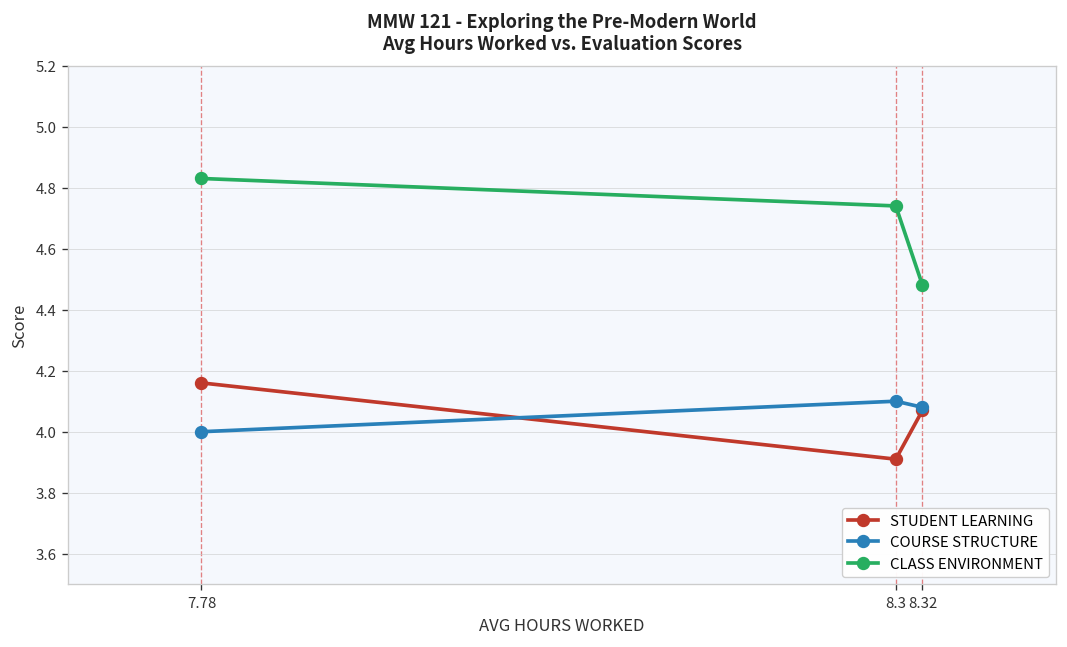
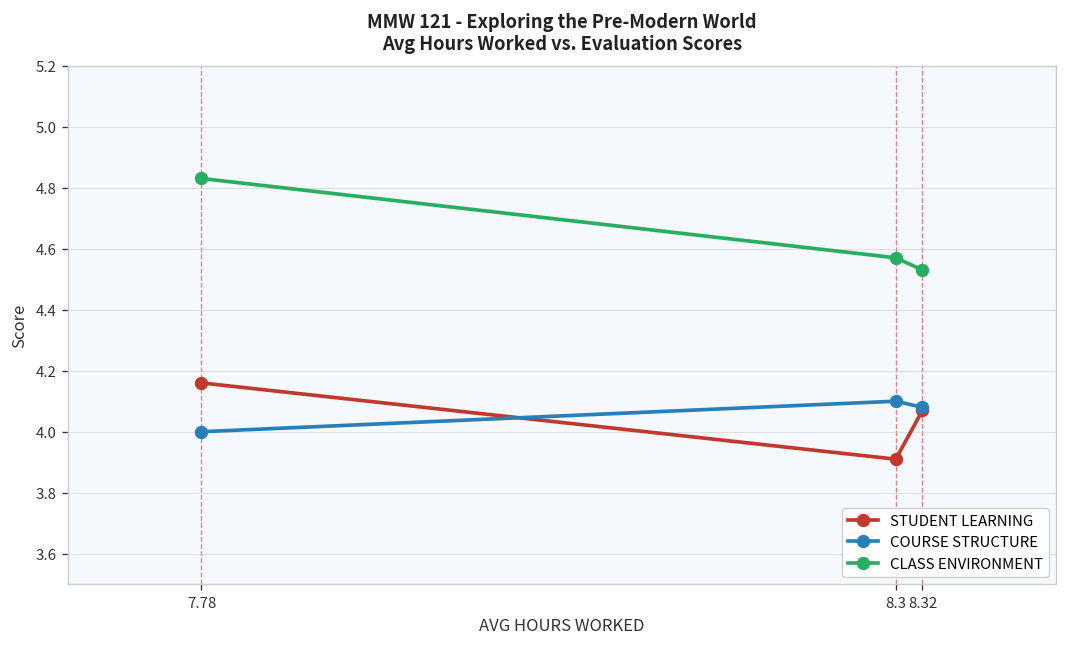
  {
    "STUDENT LEARNING": {
      "7.78": 4.16,
      "8.3": 3.91
    },
    "COURSE STRUCTURE": {
      "7.78": 4.00,
      "8.3": 4.10
    },
    "CLASS ENVIRONMENT": {
      "7.78": 4.83,
-     "8.3": 4.74,
-     "8.32": 4.48
+     "8.3": 4.57,
+     "8.32": 4.53
    }
  }
